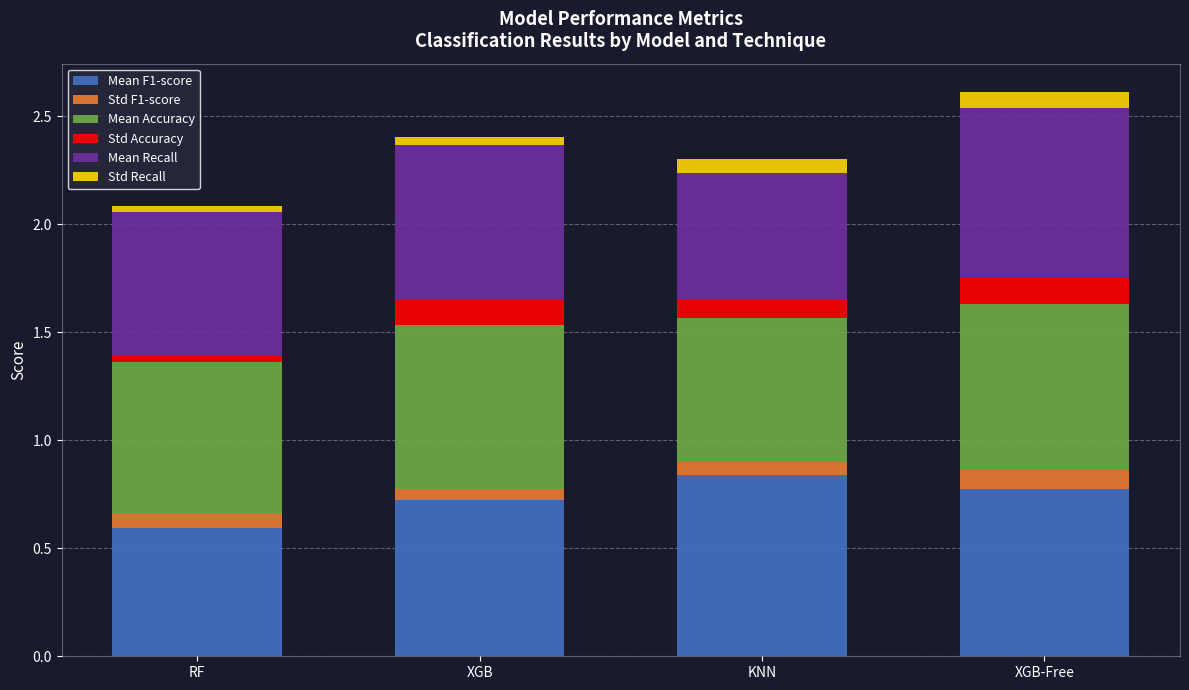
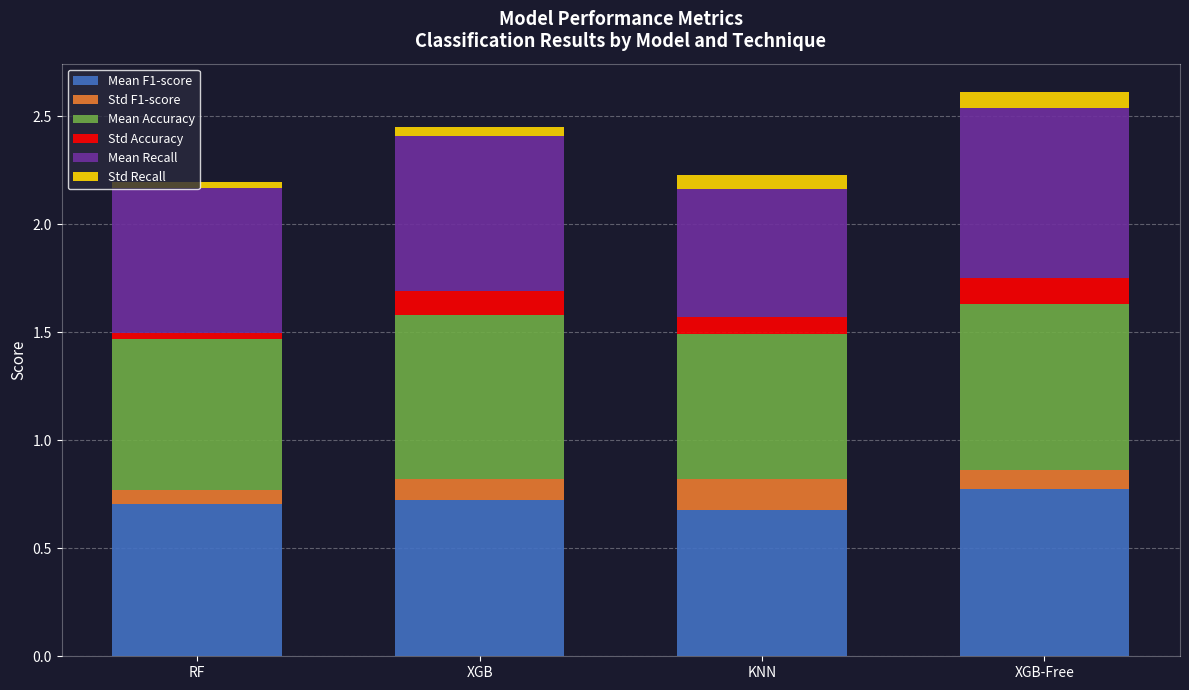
  {
    "Mean F1-score": {
-     "RF": 0.59,
+     "RF": 0.70,
      "XGB": 0.73,
-     "KNN": 0.84,
+     "KNN": 0.68,
      "XGB-Free": 0.77
    },
    "Std F1-score": {
      "RF": 0.07,
-     "XGB": 0.05,
-     "KNN": 0.06,
+     "XGB": 0.09,
+     "KNN": 0.14,
      "XGB-Free": 0.09
    },
    "Mean Accuracy": {
      "RF": 0.70,
      "XGB": 0.76,
      "KNN": 0.67,
      "XGB-Free": 0.77
    },
    "Std Accuracy": {
      "RF": 0.03,
      "XGB": 0.11,
      "KNN": 0.08,
      "XGB-Free": 0.12
    },
    "Mean Recall": {
      "XGB": 0.72,
      "KNN": 0.59,
      "XGB-Free": 0.79
    },
    "Std Recall": {
      "XGB": 0.04,
      "KNN": 0.07,
      "XGB-Free": 0.07
    }
  }
